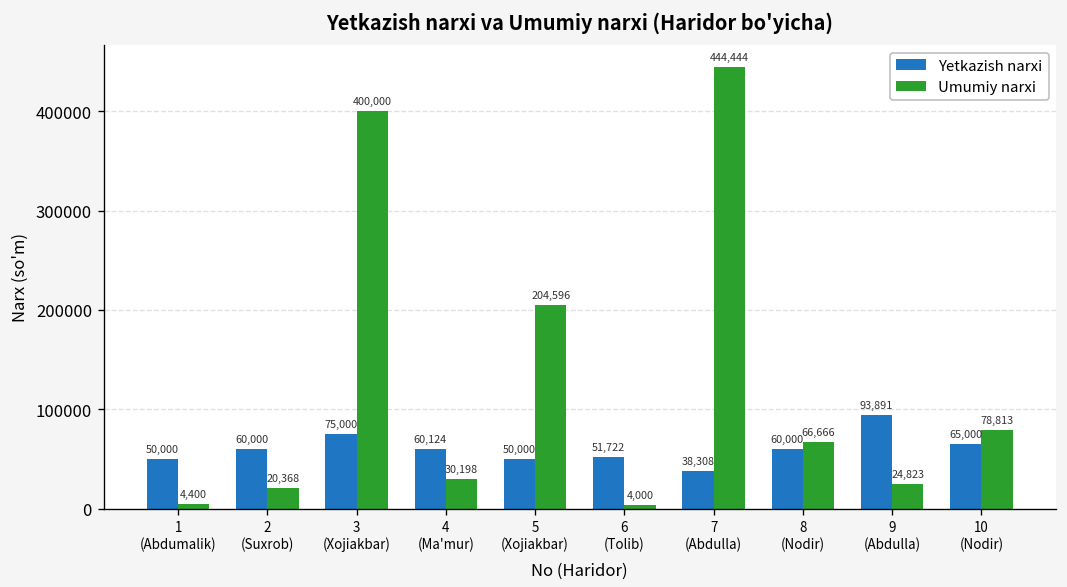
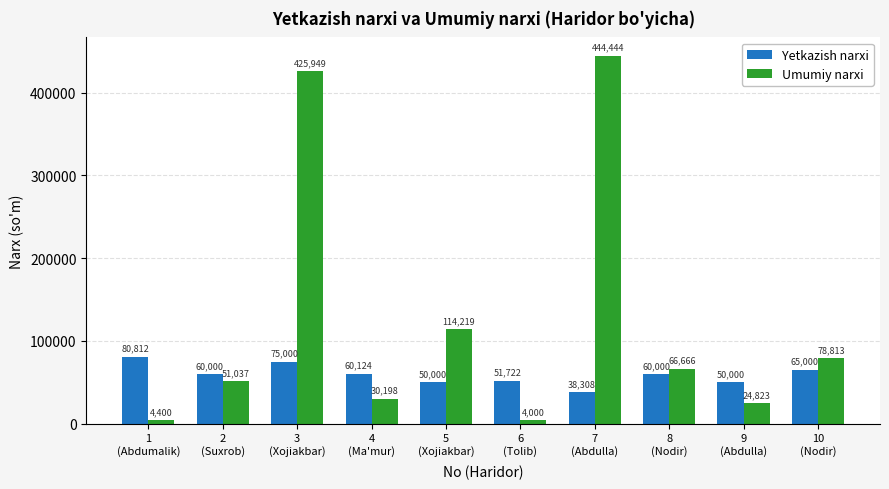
  {
    "Yetkazish narxi": {
-     "1 (Abdumalik)": "50,000",
+     "1 (Abdumalik)": "80,812",
      "2 (Suxrob)": "60,000",
      "3 (Xojiakbar)": "75,000",
      "4 (Ma'mur)": "60,124",
      "5 (Xojiakbar)": "50,000",
      "6 (Tolib)": "51,722",
      "7 (Abdulla)": "38,308",
      "8 (Nodir)": "60,000",
-     "9 (Abdulla)": "93,891",
+     "9 (Abdulla)": "50,000",
      "10 (Nodir)": "65,000"
    },
    "Umumiy narxi": {
      "1 (Abdumalik)": "4,400",
-     "2 (Suxrob)": "20,368",
-     "3 (Xojiakbar)": "400,000",
+     "2 (Suxrob)": "51,037",
+     "3 (Xojiakbar)": "425,949",
      "4 (Ma'mur)": "30,198",
-     "5 (Xojiakbar)": "204,596",
+     "5 (Xojiakbar)": "114,219",
      "6 (Tolib)": "4,000",
      "7 (Abdulla)": "444,444",
      "8 (Nodir)": "66,666",
      "9 (Abdulla)": "24,823",
      "10 (Nodir)": "78,813"
    }
  }
